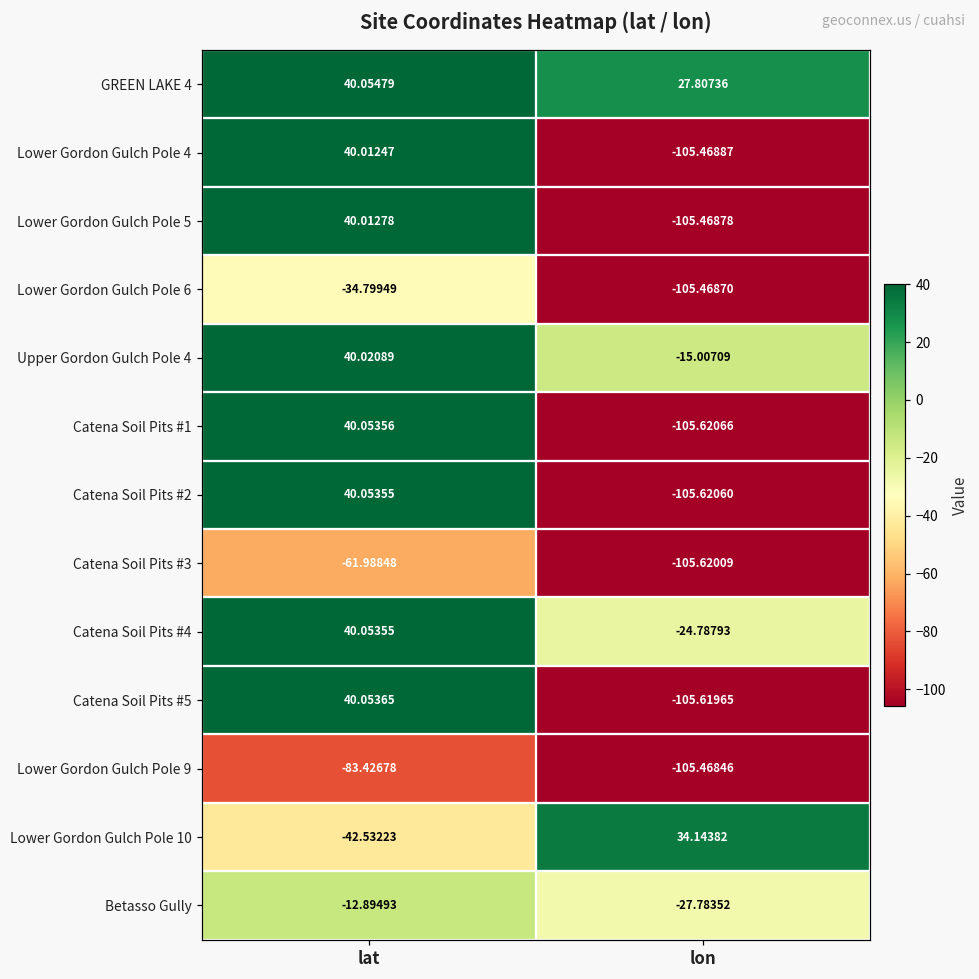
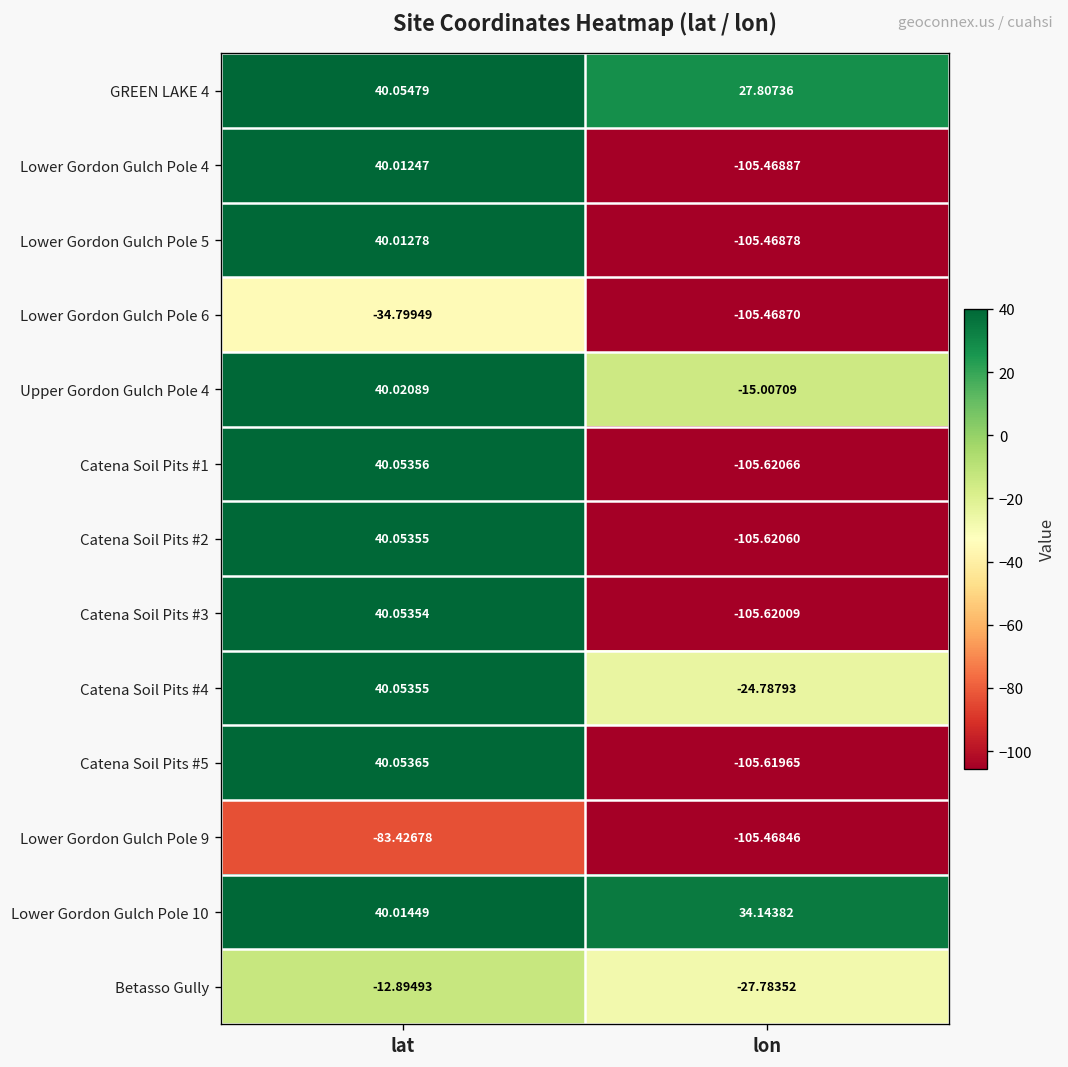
  {
    "GREEN LAKE 4": {
      "lat": 40.05479,
      "lon": 27.80736
    },
    "Lower Gordon Gulch Pole 4": {
      "lat": 40.01247,
      "lon": -105.46887
    },
    "Lower Gordon Gulch Pole 5": {
      "lat": 40.01278,
      "lon": -105.46878
    },
    "Lower Gordon Gulch Pole 6": {
      "lat": -34.79949,
      "lon": -105.46870
    },
    "Upper Gordon Gulch Pole 4": {
      "lat": 40.02089,
      "lon": -15.00709
    },
    "Catena Soil Pits #1": {
      "lat": 40.05356,
      "lon": -105.62066
    },
    "Catena Soil Pits #2": {
      "lat": 40.05355,
      "lon": -105.62060
    },
    "Catena Soil Pits #3": {
-     "lat": -61.98848,
+     "lat": 40.05354,
      "lon": -105.62009
    },
    "Catena Soil Pits #4": {
      "lat": 40.05355,
      "lon": -24.78793
    },
    "Catena Soil Pits #5": {
      "lat": 40.05365,
      "lon": -105.61965
    },
    "Lower Gordon Gulch Pole 9": {
      "lat": -83.42678,
      "lon": -105.46846
    },
    "Lower Gordon Gulch Pole 10": {
-     "lat": -42.53223,
+     "lat": 40.01449,
      "lon": 34.14382
    },
    "Betasso Gully": {
      "lat": -12.89493,
      "lon": -27.78352
    }
  }
